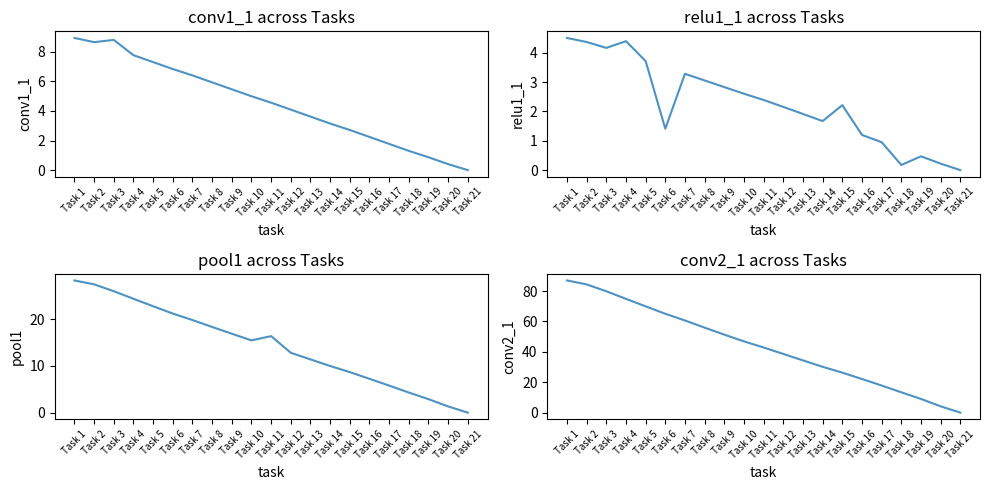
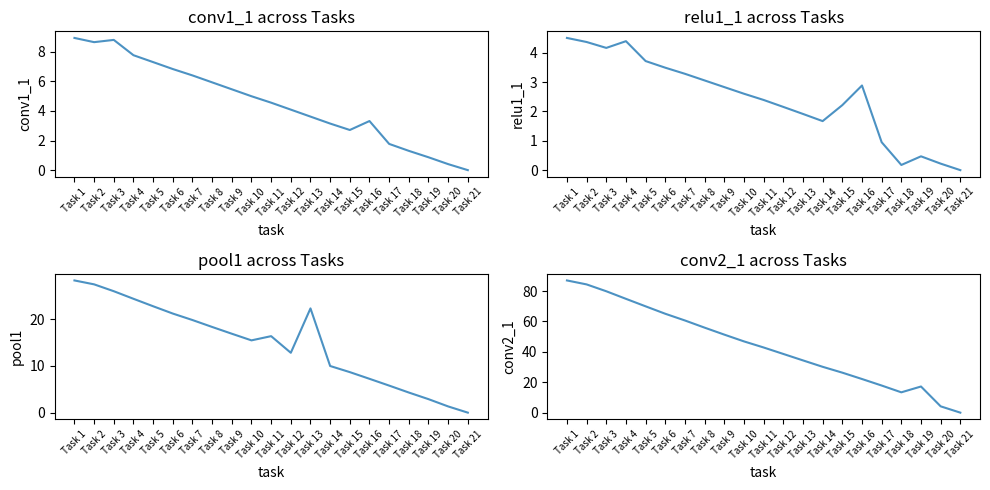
  {
    "conv1_1 across Tasks": {
      "Task 1": 8.9,
      "Task 2": 8.6,
      "Task 3": 8.8,
      "Task 4": 7.8,
      "Task 5": 7.3,
      "Task 6": 6.8,
      "Task 7": 6.4,
      "Task 8": 5.9,
      "Task 9": 5.5,
      "Task 10": 5.0,
      "Task 11": 4.6,
      "Task 12": 4.1,
      "Task 13": 3.6,
      "Task 14": 3.1,
      "Task 15": 2.7,
-     "Task 16": 2.2,
+     "Task 16": 3.3,
      "Task 17": 1.8,
      "Task 18": 1.3,
      "Task 19": 0.9,
      "Task 20": 0.4,
      "Task 21": 0.0
    },
    "relu1_1 across Tasks": {
      "Task 1": 4.5,
      "Task 2": 4.4,
      "Task 3": 4.2,
      "Task 4": 4.4,
      "Task 5": 3.7,
-     "Task 6": 1.4,
+     "Task 6": 3.5,
      "Task 7": 3.3,
      "Task 8": 3.1,
      "Task 9": 2.8,
      "Task 10": 2.6,
      "Task 11": 2.4,
      "Task 12": 2.2,
      "Task 13": 1.9,
      "Task 14": 1.7,
      "Task 15": 2.2,
-     "Task 16": 1.2,
+     "Task 16": 2.9,
      "Task 17": 1.0,
      "Task 18": 0.2,
      "Task 19": 0.5,
      "Task 20": 0.2,
      "Task 21": 0.0
    },
    "pool1 across Tasks": {
      "Task 1": 28,
      "Task 2": 27,
      "Task 3": 26,
      "Task 4": 24,
      "Task 5": 23,
      "Task 6": 21,
      "Task 7": 20,
      "Task 8": 18,
      "Task 9": 17,
      "Task 10": 15,
      "Task 11": 16,
      "Task 12": 13,
-     "Task 13": 11,
+     "Task 13": 22,
      "Task 14": 10,
      "Task 15": 9,
      "Task 16": 7,
      "Task 17": 6,
      "Task 18": 4,
      "Task 19": 3,
      "Task 20": 1,
      "Task 21": 0
    },
    "conv2_1 across Tasks": {
      "Task 1": 87,
      "Task 2": 84,
      "Task 3": 80,
      "Task 4": 75,
      "Task 5": 70,
      "Task 6": 65,
      "Task 7": 61,
      "Task 8": 56,
      "Task 9": 51,
      "Task 10": 47,
      "Task 11": 43,
      "Task 12": 39,
      "Task 13": 34,
      "Task 14": 30,
      "Task 15": 26,
      "Task 16": 22,
      "Task 17": 18,
      "Task 18": 13,
-     "Task 19": 9,
+     "Task 19": 17,
      "Task 20": 4,
      "Task 21": 0
    }
  }
